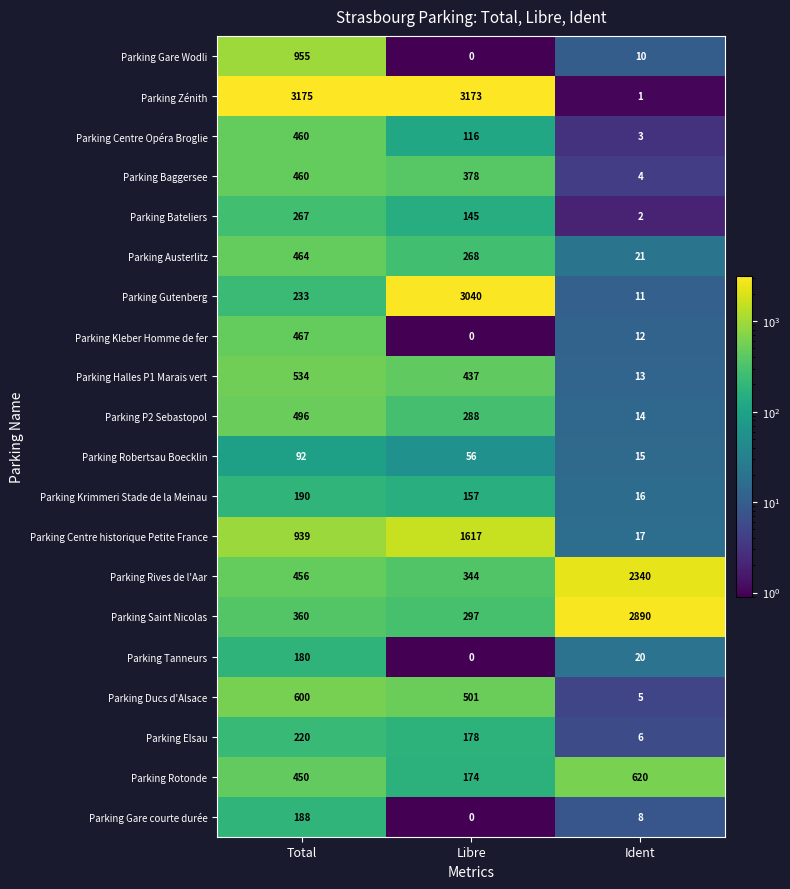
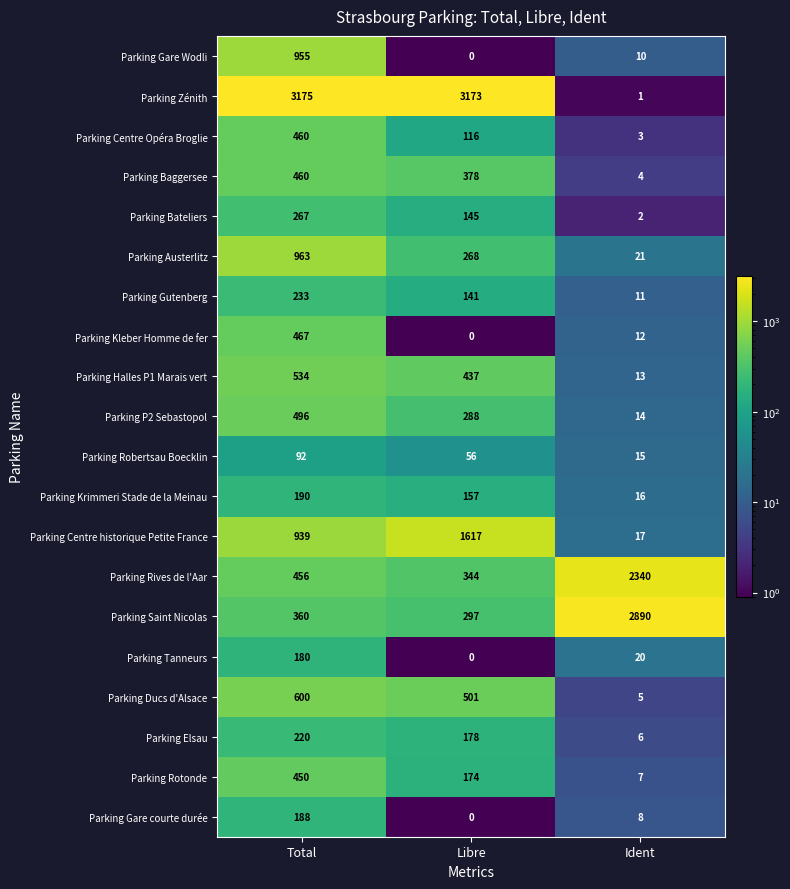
  {
    "Parking Gare Wodli": {
      "Total": 955,
      "Libre": 0,
      "Ident": 10
    },
    "Parking Zénith": {
      "Total": 3175,
      "Libre": 3173,
      "Ident": 1
    },
    "Parking Centre Opéra Broglie": {
      "Total": 460,
      "Libre": 116,
      "Ident": 3
    },
    "Parking Baggersee": {
      "Total": 460,
      "Libre": 378,
      "Ident": 4
    },
    "Parking Bateliers": {
      "Total": 267,
      "Libre": 145,
      "Ident": 2
    },
    "Parking Austerlitz": {
-     "Total": 464,
+     "Total": 963,
      "Libre": 268,
      "Ident": 21
    },
    "Parking Gutenberg": {
      "Total": 233,
-     "Libre": 3040,
+     "Libre": 141,
      "Ident": 11
    },
    "Parking Kleber Homme de fer": {
      "Total": 467,
      "Libre": 0,
      "Ident": 12
    },
    "Parking Halles P1 Marais vert": {
      "Total": 534,
      "Libre": 437,
      "Ident": 13
    },
    "Parking P2 Sebastopol": {
      "Total": 496,
      "Libre": 288,
      "Ident": 14
    },
    "Parking Robertsau Boecklin": {
      "Total": 92,
      "Libre": 56,
      "Ident": 15
    },
    "Parking Krimmeri Stade de la Meinau": {
      "Total": 190,
      "Libre": 157,
      "Ident": 16
    },
    "Parking Centre historique Petite France": {
      "Total": 939,
      "Libre": 1617,
      "Ident": 17
    },
    "Parking Rives de l'Aar": {
      "Total": 456,
      "Libre": 344,
      "Ident": 2340
    },
    "Parking Saint Nicolas": {
      "Total": 360,
      "Libre": 297,
      "Ident": 2890
    },
    "Parking Tanneurs": {
      "Total": 180,
      "Libre": 0,
      "Ident": 20
    },
    "Parking Ducs d'Alsace": {
      "Total": 600,
      "Libre": 501,
      "Ident": 5
    },
    "Parking Elsau": {
      "Total": 220,
      "Libre": 178,
      "Ident": 6
    },
    "Parking Rotonde": {
      "Total": 450,
      "Libre": 174,
-     "Ident": 620
+     "Ident": 7
    },
    "Parking Gare courte durée": {
      "Total": 188,
      "Libre": 0,
      "Ident": 8
    }
  }
